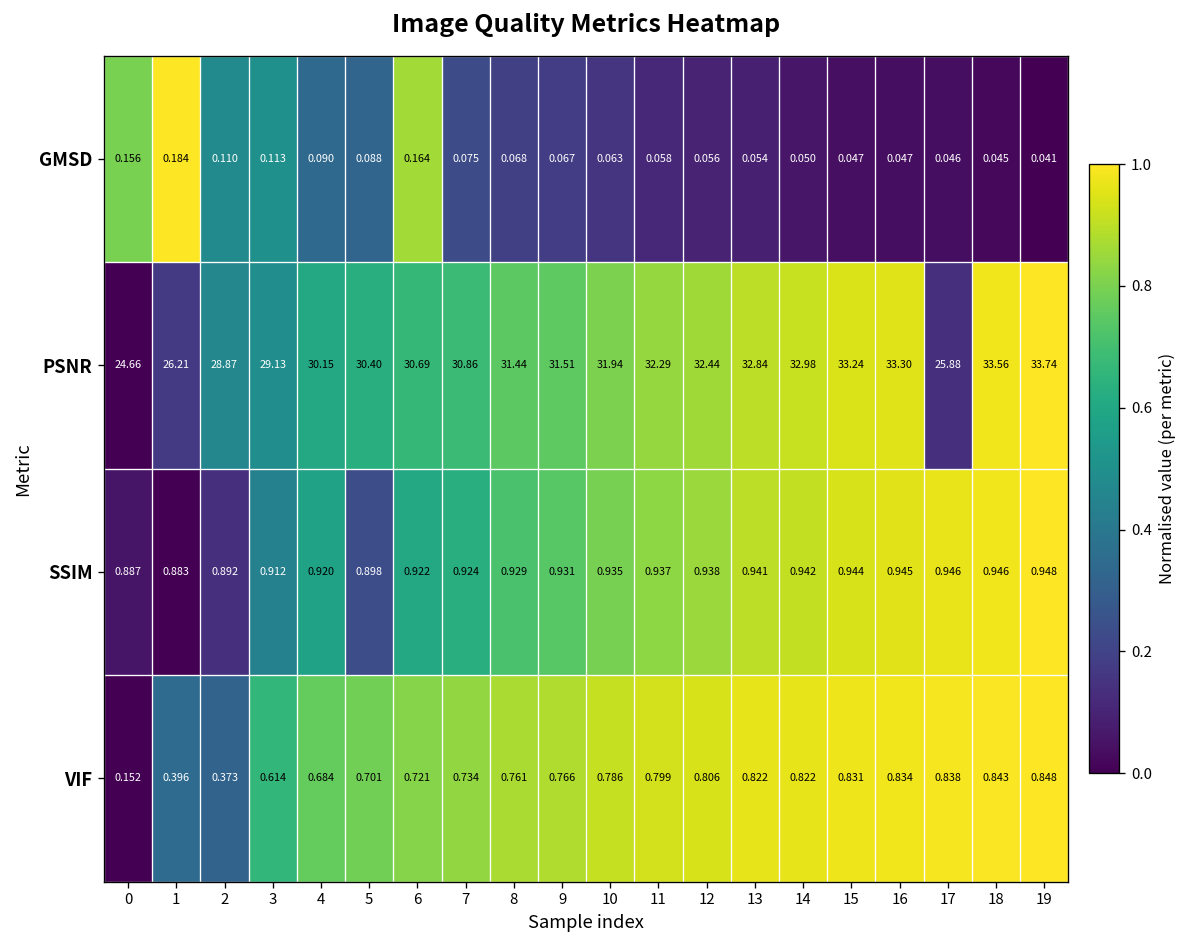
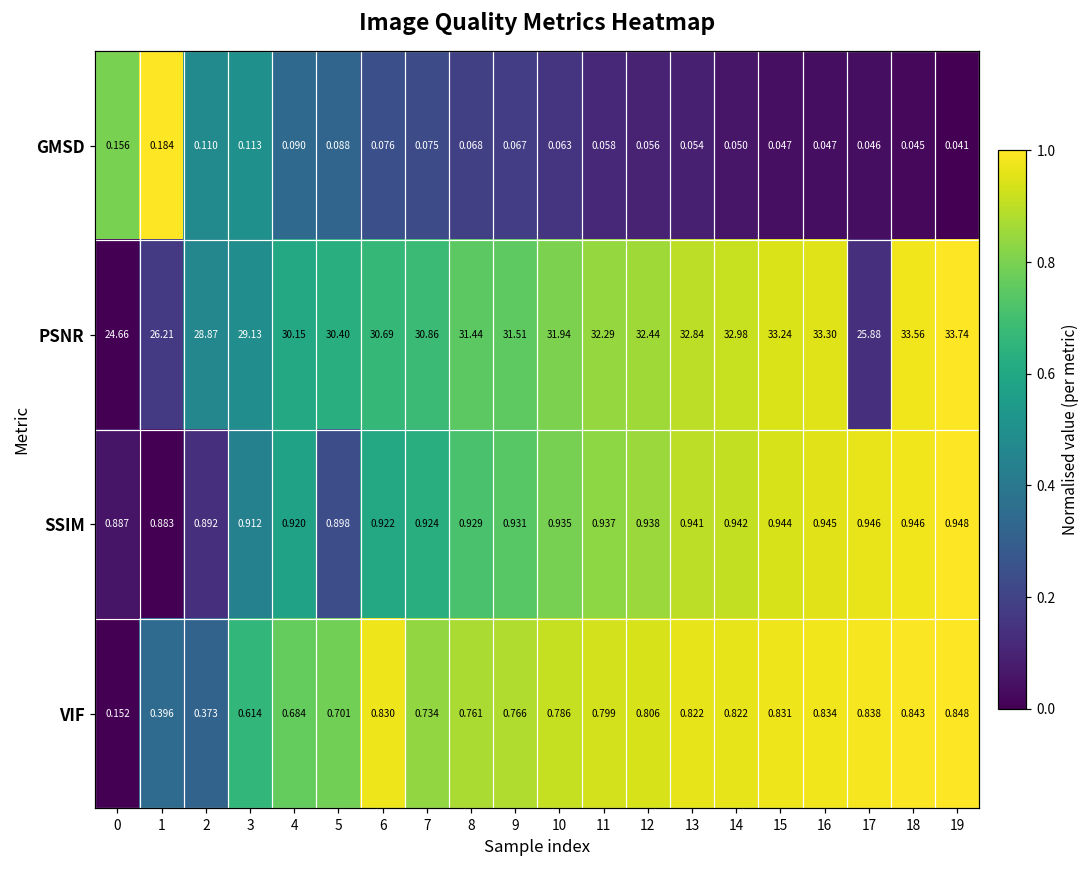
  {
    "GMSD": {
      "0": 0.156,
      "1": 0.184,
      "2": 0.110,
      "3": 0.113,
      "4": 0.090,
      "5": 0.088,
-     "6": 0.164,
+     "6": 0.076,
      "7": 0.075,
      "8": 0.068,
      "9": 0.067,
      "10": 0.063,
      "11": 0.058,
      "12": 0.056,
      "13": 0.054,
      "14": 0.050,
      "15": 0.047,
      "16": 0.047,
      "17": 0.046,
      "18": 0.045,
      "19": 0.041
    },
    "PSNR": {
      "0": 24.66,
      "1": 26.21,
      "2": 28.87,
      "3": 29.13,
      "4": 30.15,
      "5": 30.40,
      "6": 30.69,
      "7": 30.86,
      "8": 31.44,
      "9": 31.51,
      "10": 31.94,
      "11": 32.29,
      "12": 32.44,
      "13": 32.84,
      "14": 32.98,
      "15": 33.24,
      "16": 33.30,
      "17": 25.88,
      "18": 33.56,
      "19": 33.74
    },
    "SSIM": {
      "0": 0.887,
      "1": 0.883,
      "2": 0.892,
      "3": 0.912,
      "4": 0.920,
      "5": 0.898,
      "6": 0.922,
      "7": 0.924,
      "8": 0.929,
      "9": 0.931,
      "10": 0.935,
      "11": 0.937,
      "12": 0.938,
      "13": 0.941,
      "14": 0.942,
      "15": 0.944,
      "16": 0.945,
      "17": 0.946,
      "18": 0.946,
      "19": 0.948
    },
    "VIF": {
      "0": 0.152,
      "1": 0.396,
      "2": 0.373,
      "3": 0.614,
      "4": 0.684,
      "5": 0.701,
-     "6": 0.721,
+     "6": 0.830,
      "7": 0.734,
      "8": 0.761,
      "9": 0.766,
      "10": 0.786,
      "11": 0.799,
      "12": 0.806,
      "13": 0.822,
      "14": 0.822,
      "15": 0.831,
      "16": 0.834,
      "17": 0.838,
      "18": 0.843,
      "19": 0.848
    }
  }
